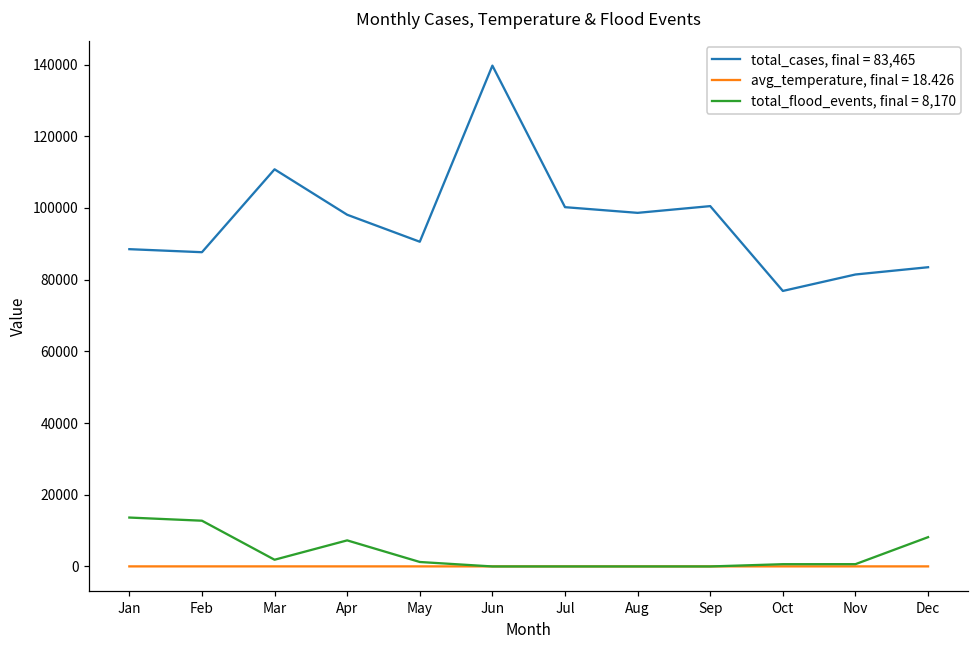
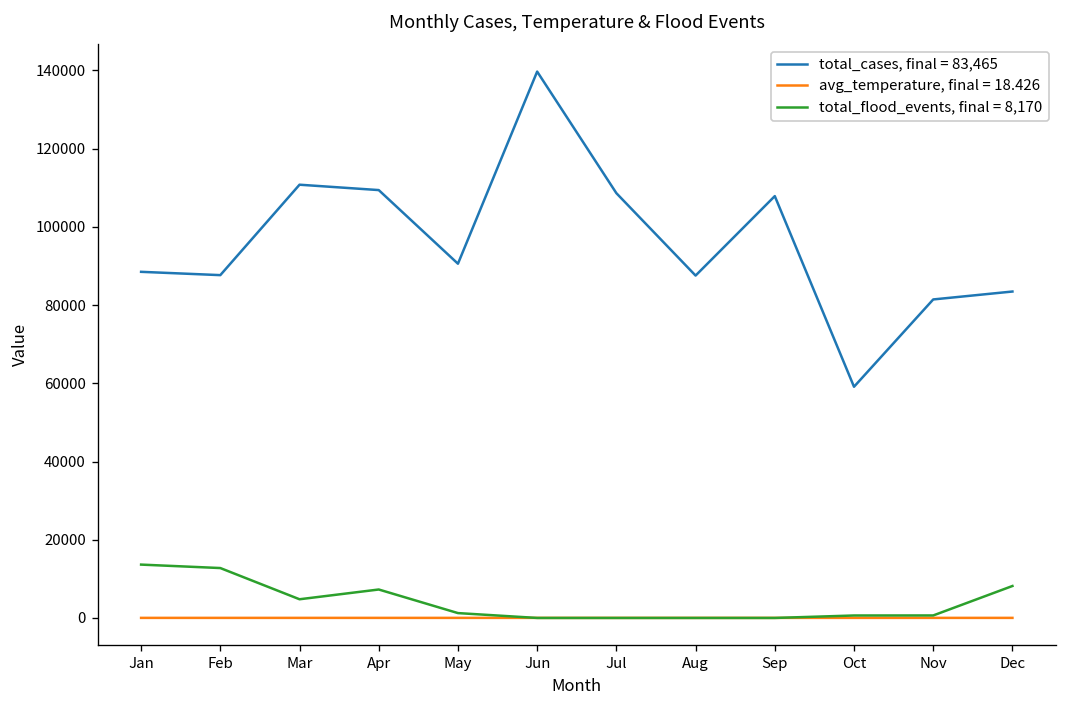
  {
    "total_cases, final = 83,465": {
      "Jan": 89000,
      "Feb": 88000,
      "Mar": 111000,
-     "Apr": 98000,
+     "Apr": 109000,
      "May": 91000,
      "Jun": 140000,
-     "Jul": 100000,
-     "Aug": 99000,
-     "Sep": 101000,
-     "Oct": 77000,
+     "Jul": 109000,
+     "Aug": 88000,
+     "Sep": 108000,
+     "Oct": 59000,
      "Nov": 81000,
      "Dec": 83000
    },
    "avg_temperature, final = 18.426": {
      "Jan": 0,
      "Feb": 0,
      "Mar": 0,
      "Apr": 0,
      "May": 0,
      "Dec": 0
    },
    "total_flood_events, final = 8,170": {
      "Jan": 14000,
      "Feb": 13000,
-     "Mar": 2000,
+     "Mar": 5000,
      "Apr": 7000,
      "May": 1000,
      "Dec": 8000
    }
  }
